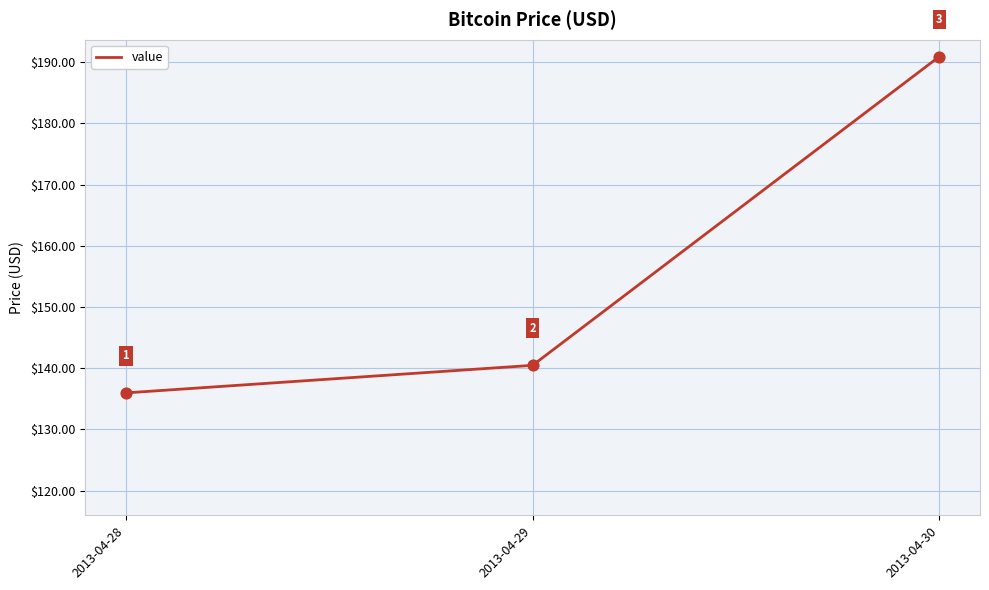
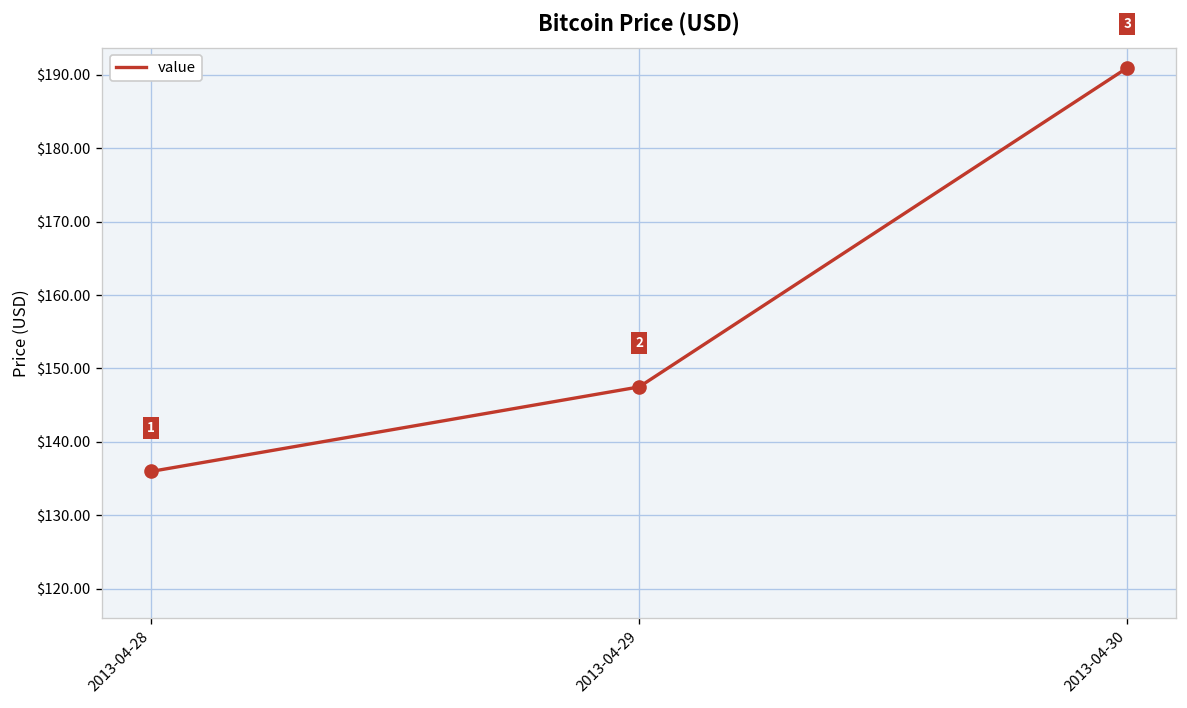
  {
    "2013-04-28": "$136",
-   "2013-04-29": "$140",
+   "2013-04-29": "$147",
    "2013-04-30": "$191"
  }
